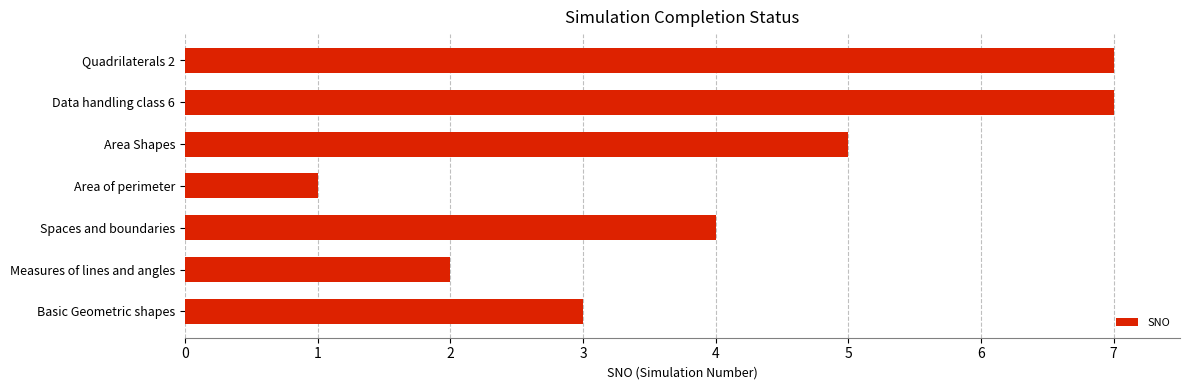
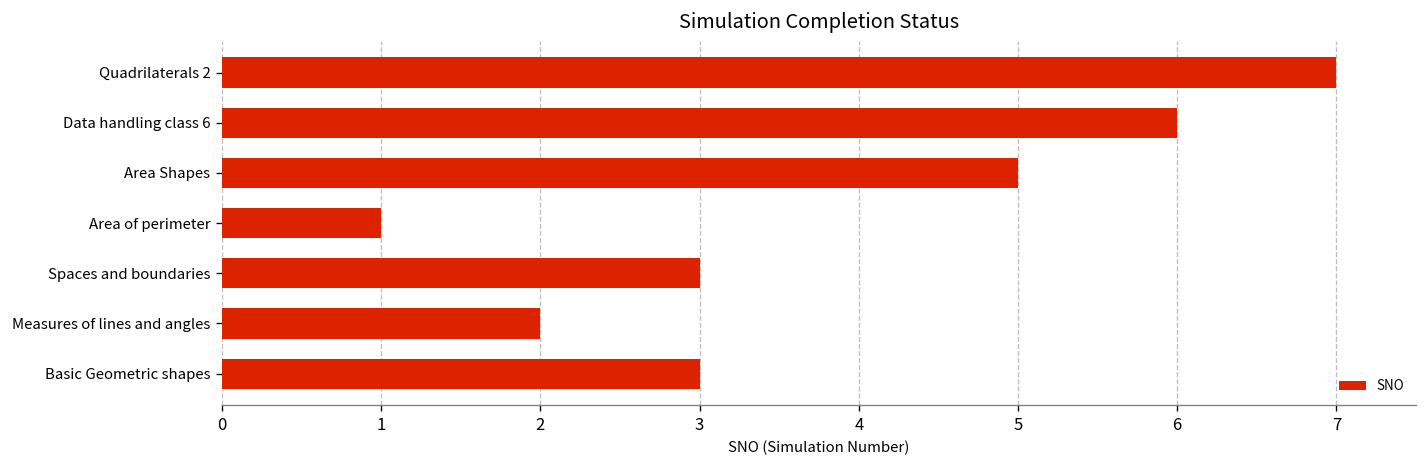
  {
    "Quadrilaterals 2": 7,
-   "Data handling class 6": 7,
+   "Data handling class 6": 6,
    "Area Shapes": 5,
    "Area of perimeter": 1,
-   "Spaces and boundaries": 4,
+   "Spaces and boundaries": 3,
    "Measures of lines and angles": 2,
    "Basic Geometric shapes": 3
  }
